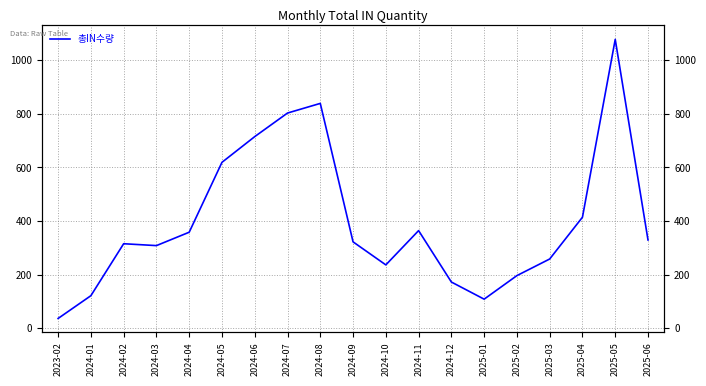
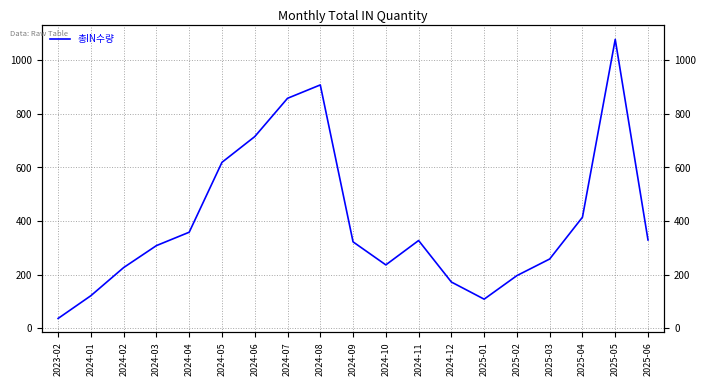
  {
    "2023-02": 40,
    "2024-01": 120,
-   "2024-02": 320,
+   "2024-02": 230,
    "2024-03": 310,
    "2024-04": 360,
    "2024-05": 620,
    "2024-06": 720,
-   "2024-07": 800,
-   "2024-08": 840,
+   "2024-07": 860,
+   "2024-08": 910,
    "2024-09": 320,
    "2024-10": 240,
-   "2024-11": 360,
+   "2024-11": 330,
    "2024-12": 170,
    "2025-01": 110,
    "2025-02": 200,
    "2025-03": 260,
    "2025-04": 410,
    "2025-05": 1080,
    "2025-06": 330
  }
